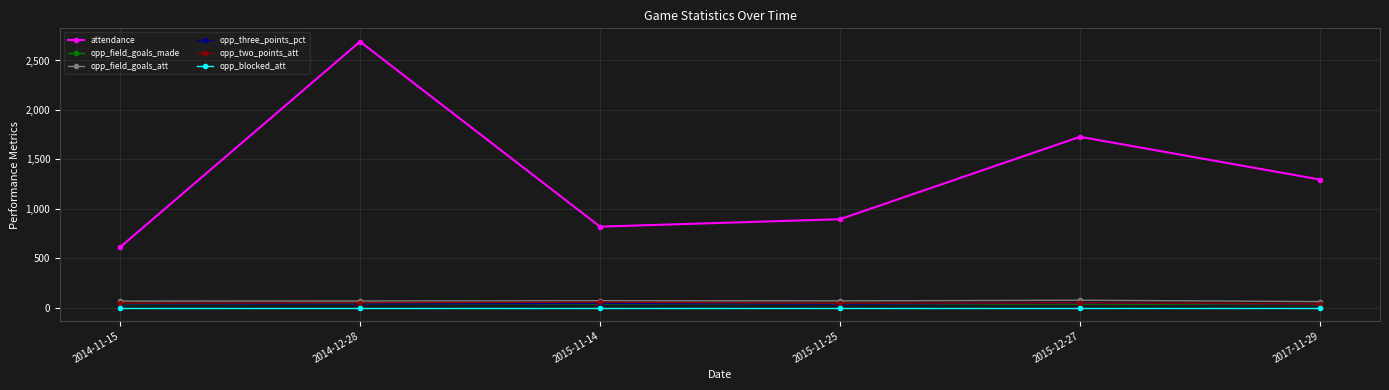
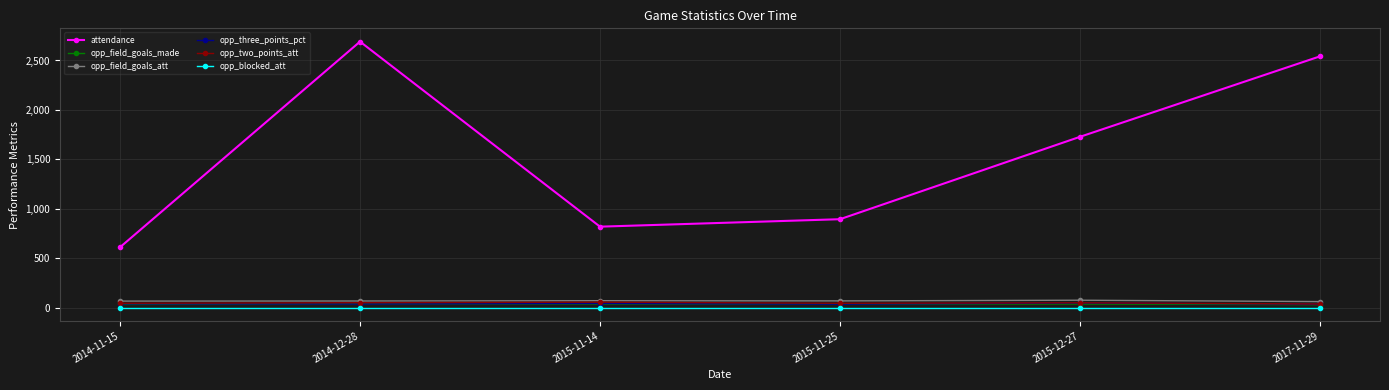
  {
    "attendance": {
      "2014-11-15": "600",
      "2014-12-28": "2,700",
      "2015-11-14": "800",
      "2015-11-25": "900",
      "2015-12-27": "1,700",
-     "2017-11-29": "1,300"
+     "2017-11-29": "2,500"
    },
    "opp_field_goals_att": {
      "2015-12-27": "100"
    },
    "opp_blocked_att": {
      "2014-11-15": "0",
      "2014-12-28": "0",
      "2015-11-14": "0",
      "2015-11-25": "0",
      "2015-12-27": "0",
      "2017-11-29": "0"
    }
  }
